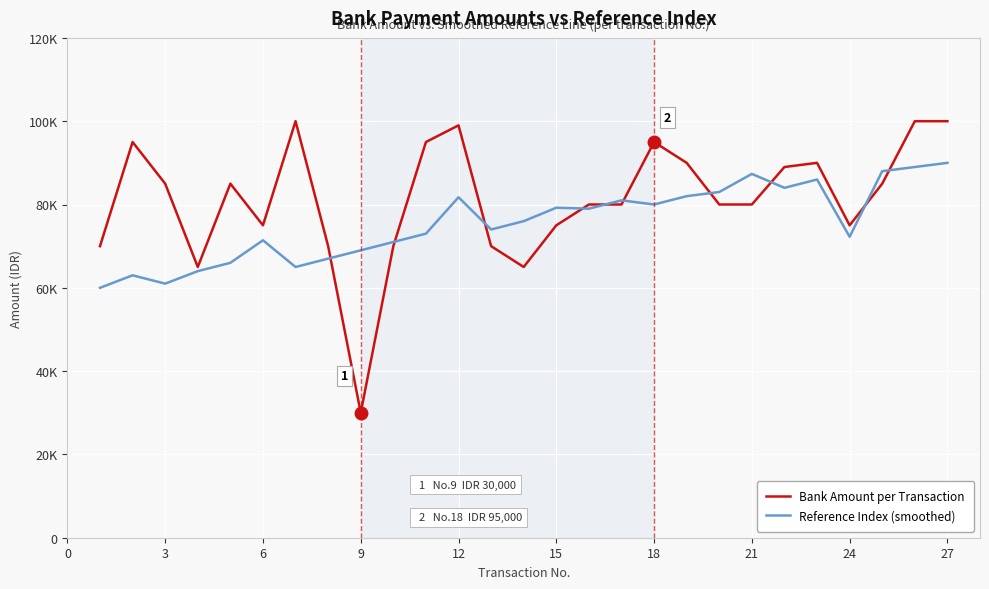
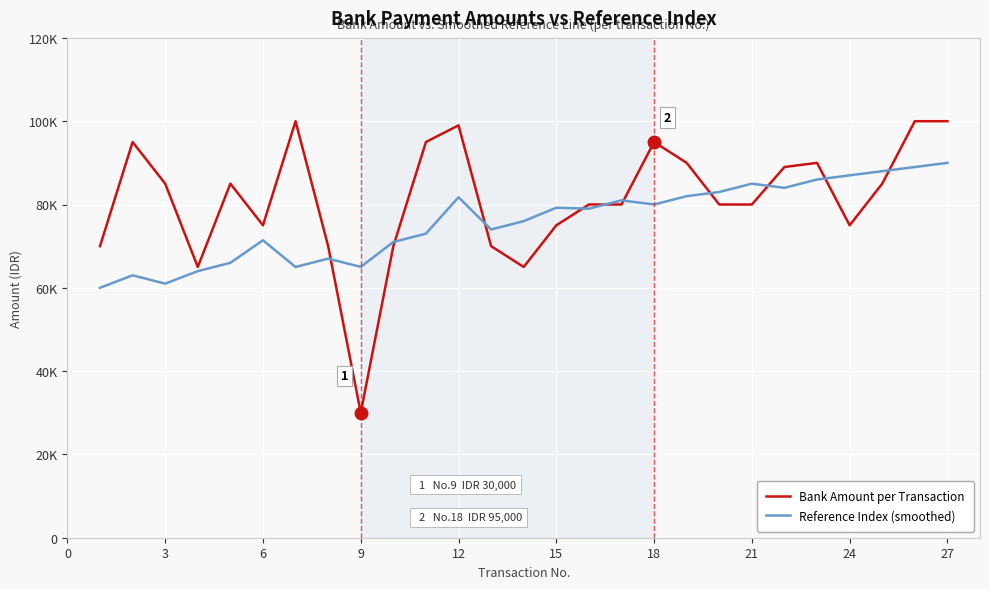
  {
    "Reference Index (smoothed)": {
      "3": 61000,
      "6": 71000,
-     "9": 69000,
+     "9": 65000,
      "12": 82000,
      "15": 79000,
      "18": 80000,
-     "21": 87000,
-     "24": 72000,
+     "21": 85000,
+     "24": 87000,
      "27": 90000
    }
  }
